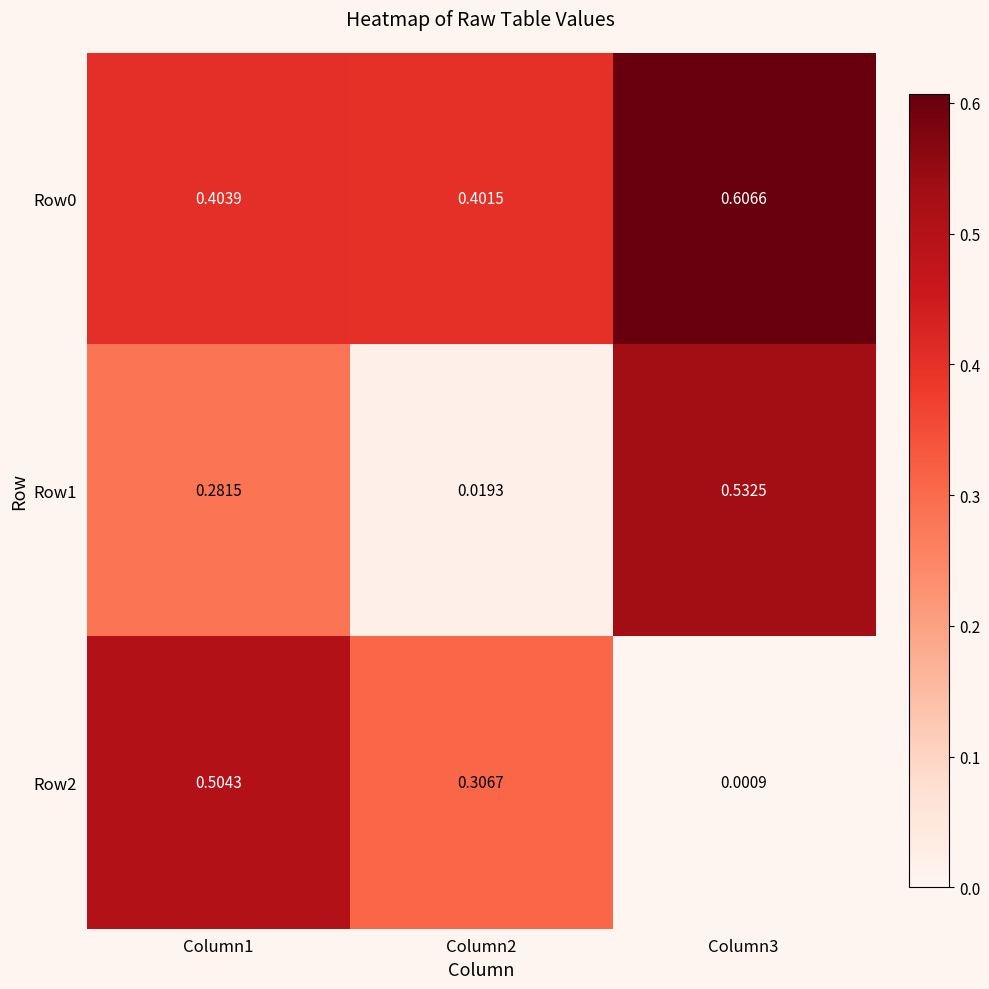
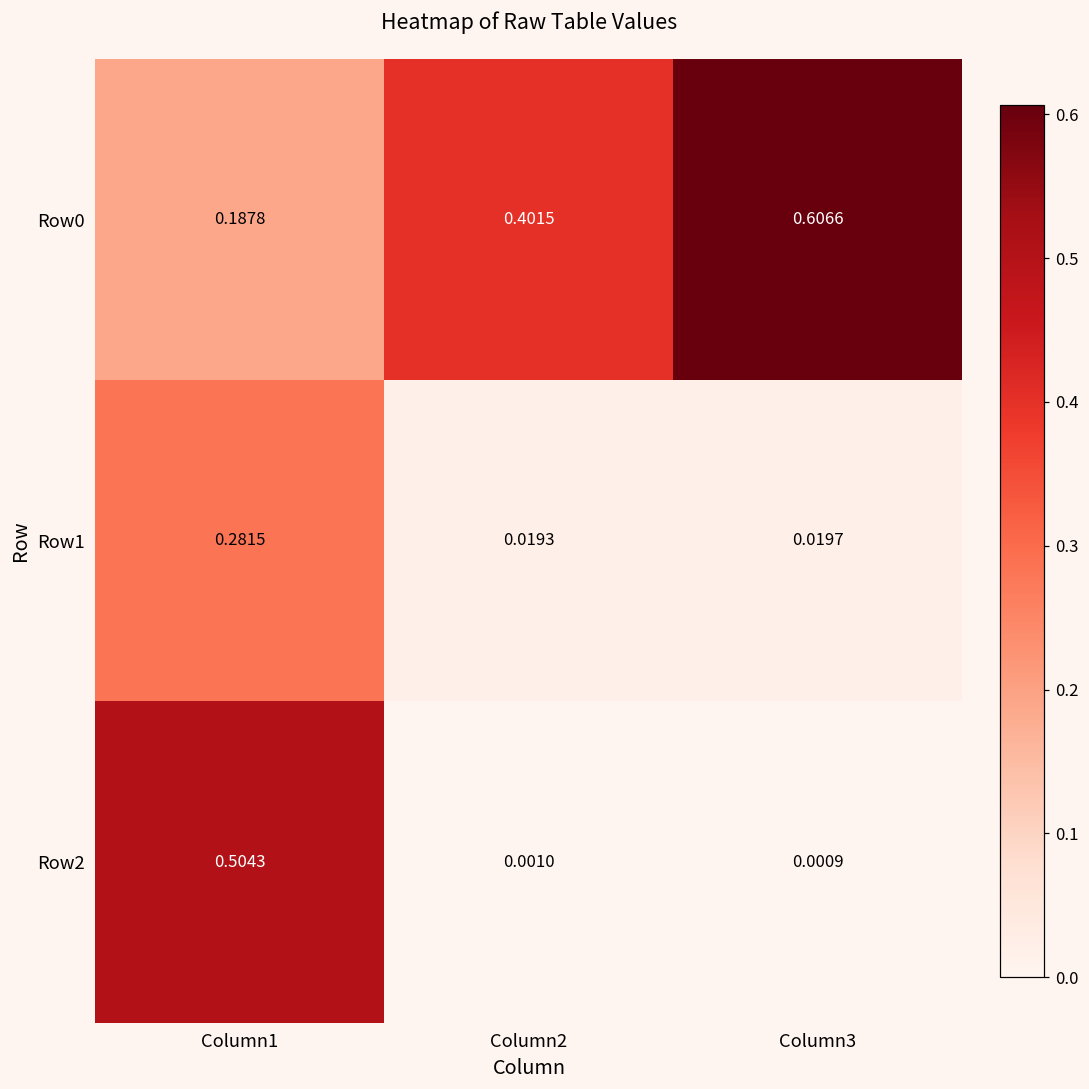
  {
    "Row0": {
-     "Column1": 0.4039,
+     "Column1": 0.1878,
      "Column2": 0.4015,
      "Column3": 0.6066
    },
    "Row1": {
      "Column1": 0.2815,
      "Column2": 0.0193,
-     "Column3": 0.5325
+     "Column3": 0.0197
    },
    "Row2": {
      "Column1": 0.5043,
-     "Column2": 0.3067,
+     "Column2": 0.0010,
      "Column3": 0.0009
    }
  }
